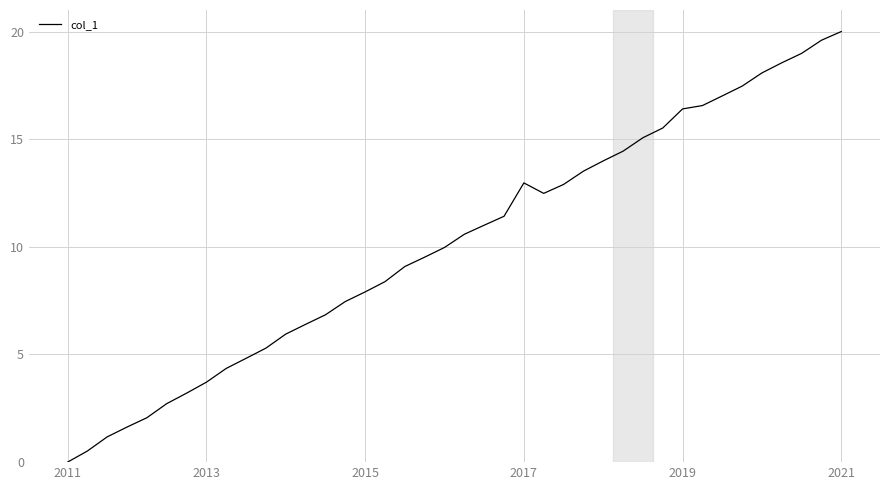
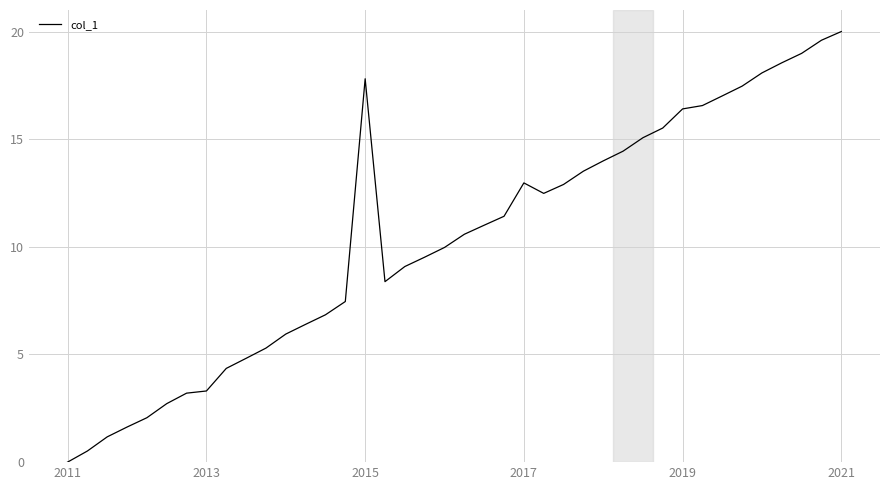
  {
    "2011": 0.0,
-   "2013": 3.7,
-   "2015": 7.9,
+   "2013": 3.3,
+   "2015": 17.8,
    "2017": 13.0,
    "2019": 16.4,
    "2021": 20.0
  }
